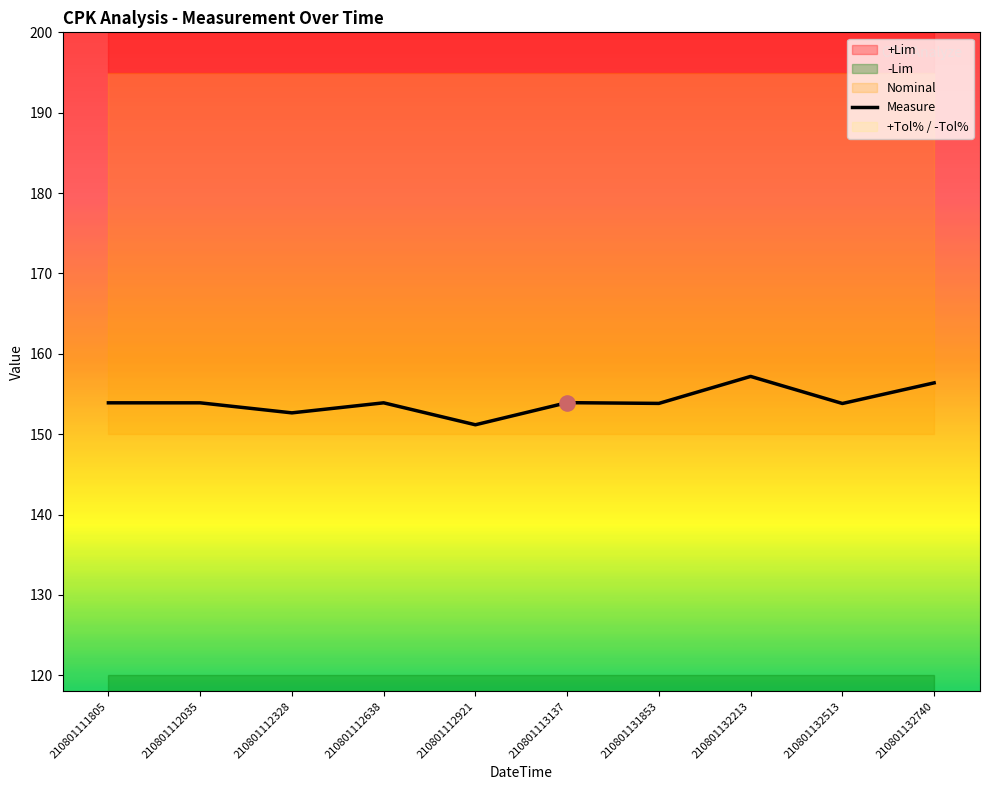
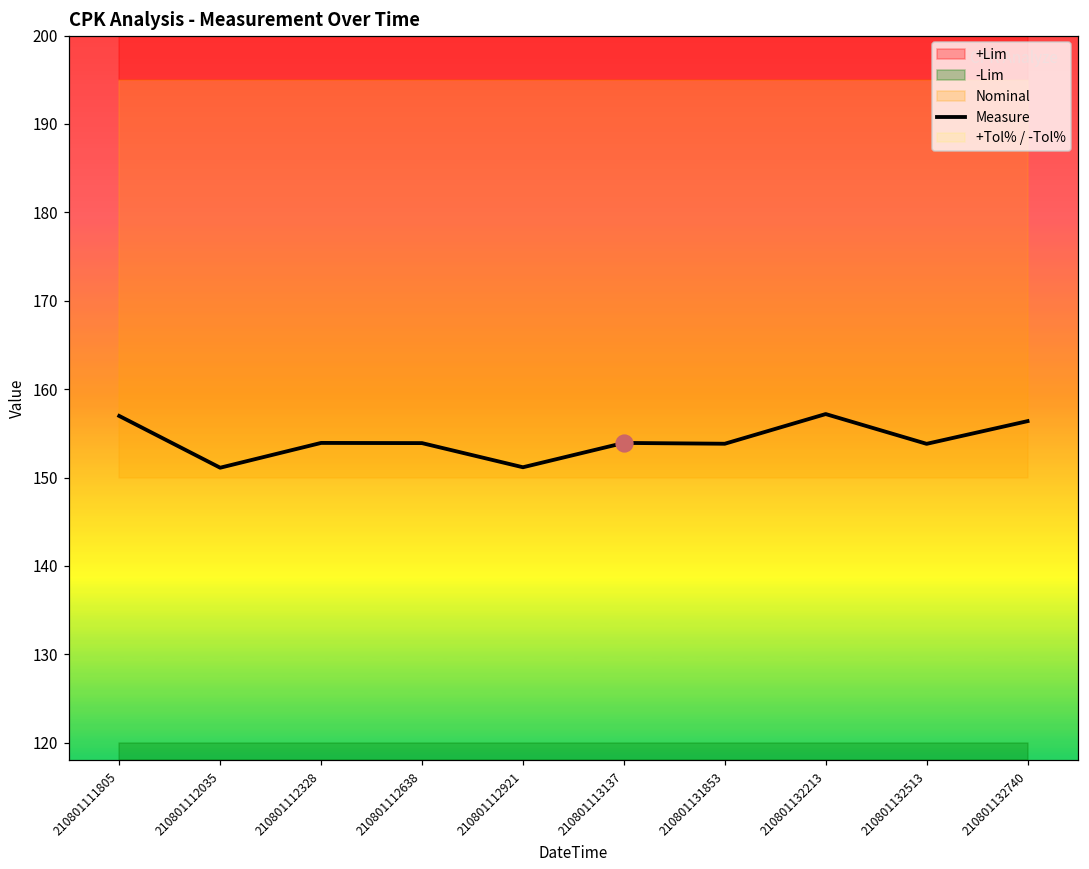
  {
    "Measure": {
-     "210801111805": 154,
-     "210801112035": 154,
-     "210801112328": 153,
+     "210801111805": 157,
+     "210801112035": 151,
+     "210801112328": 154,
      "210801112638": 154,
      "210801112921": 151,
      "210801131853": 154,
      "210801132213": 157,
      "210801132513": 154,
      "210801132740": 156
    },
    "+Lim": {
      "210801111805": 5,
      "210801112035": 5,
      "210801112328": 5,
      "210801112638": 5,
      "210801112921": 5,
      "210801113137": 5,
      "210801131853": 5,
      "210801132213": 5,
      "210801132513": 5,
      "210801132740": 5
    },
    "-Lim": {
      "210801111805": 120,
      "210801112035": 120,
      "210801112328": 120,
      "210801112638": 120,
      "210801112921": 120,
      "210801113137": 120,
      "210801131853": 120,
      "210801132213": 120,
      "210801132513": 120,
      "210801132740": 120
    },
    "Nominal": {
      "210801111805": 195,
      "210801112035": 195,
      "210801112328": 195,
      "210801112638": 195,
      "210801112921": 195,
      "210801113137": 195,
      "210801131853": 195,
      "210801132213": 195,
      "210801132513": 195
    }
  }
